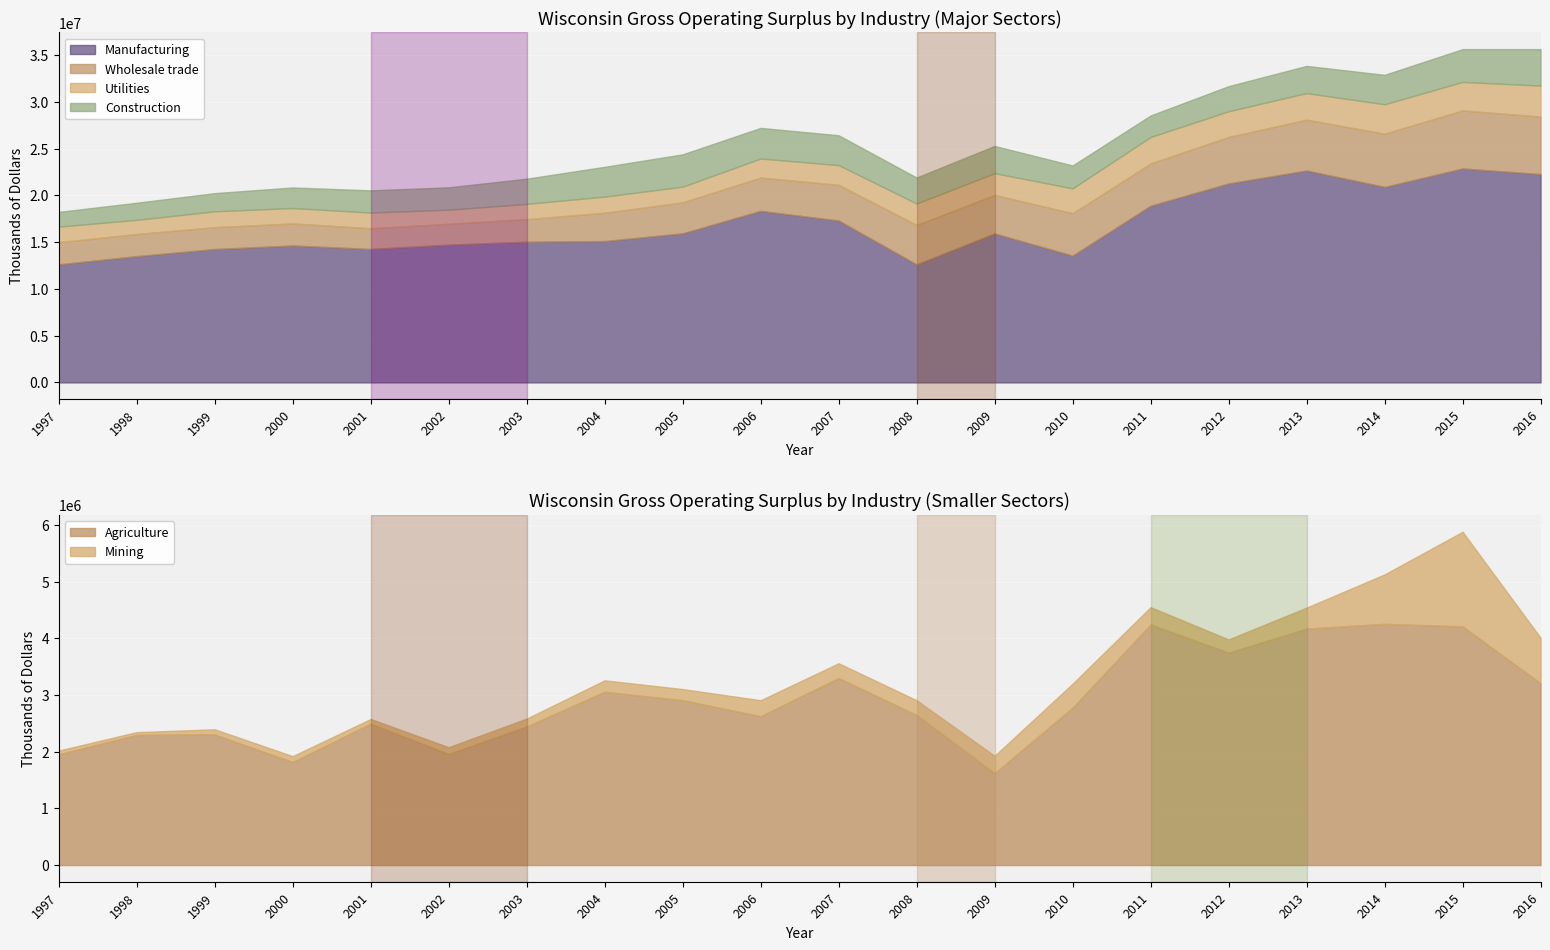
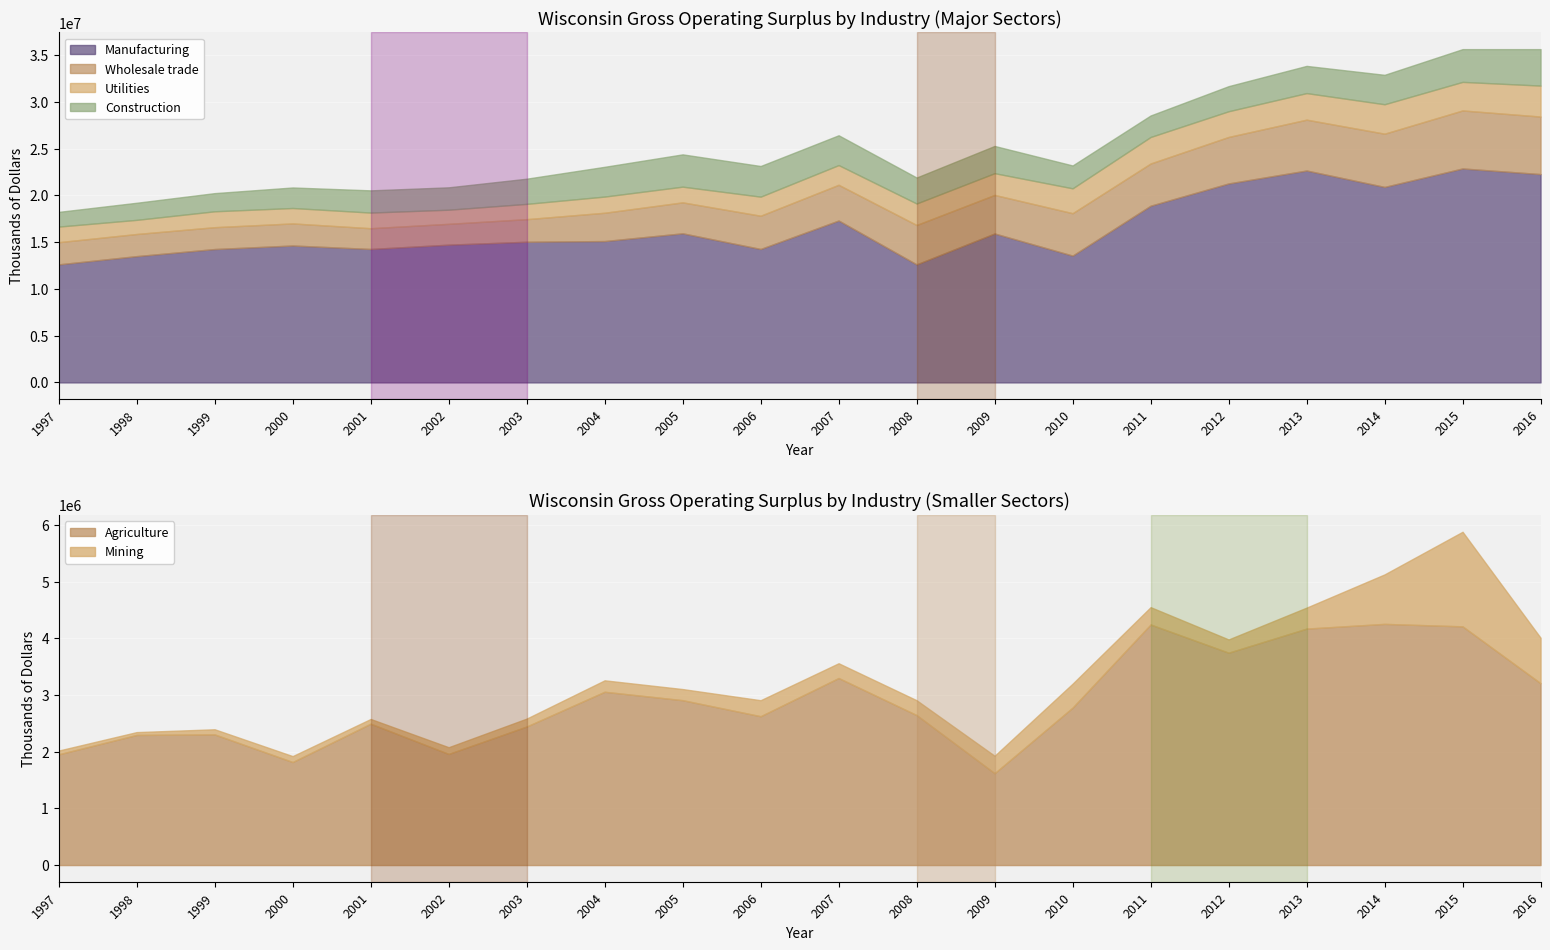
  {
    "Wisconsin Gross Operating Surplus by Industry (Major Sectors)": {
      "Manufacturing": {
        "1997": 13000000,
        "1998": 13000000,
        "1999": 14000000,
        "2000": 15000000,
        "2001": 14000000,
        "2002": 15000000,
        "2003": 15000000,
        "2004": 15000000,
        "2005": 16000000,
-       "2006": 18000000,
+       "2006": 14000000,
        "2007": 17000000,
        "2008": 13000000,
        "2009": 16000000,
        "2010": 14000000,
        "2011": 19000000,
        "2012": 21000000,
        "2013": 23000000,
        "2014": 21000000,
        "2015": 23000000,
        "2016": 22000000
      }
    }
  }
